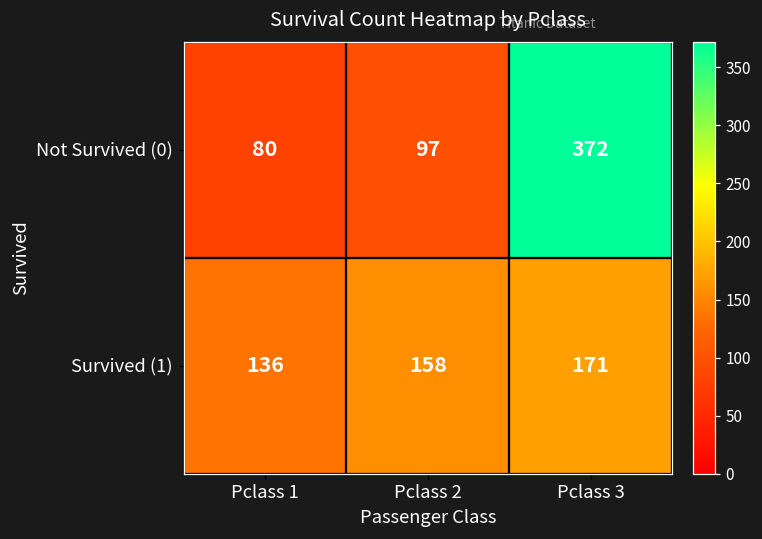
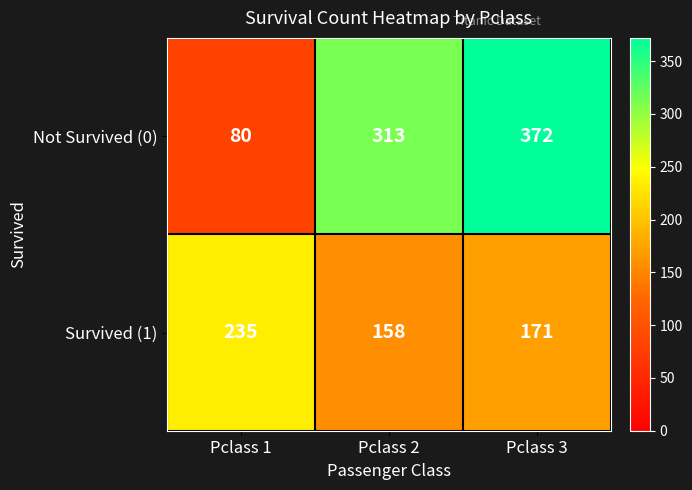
  {
    "Not Survived (0)": {
      "Pclass 1": 80,
-     "Pclass 2": 97,
+     "Pclass 2": 313,
      "Pclass 3": 372
    },
    "Survived (1)": {
-     "Pclass 1": 136,
+     "Pclass 1": 235,
      "Pclass 2": 158,
      "Pclass 3": 171
    }
  }
